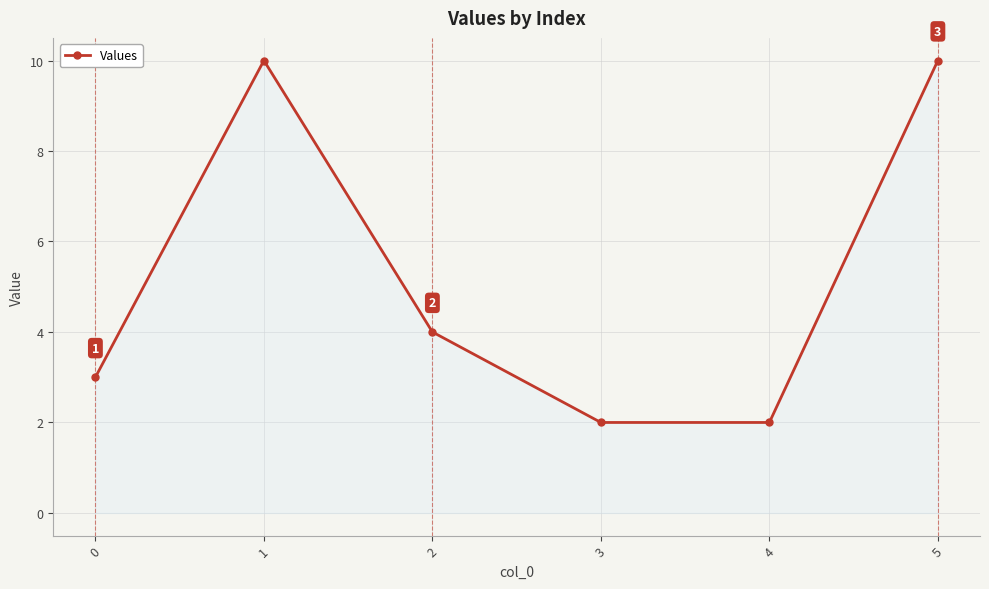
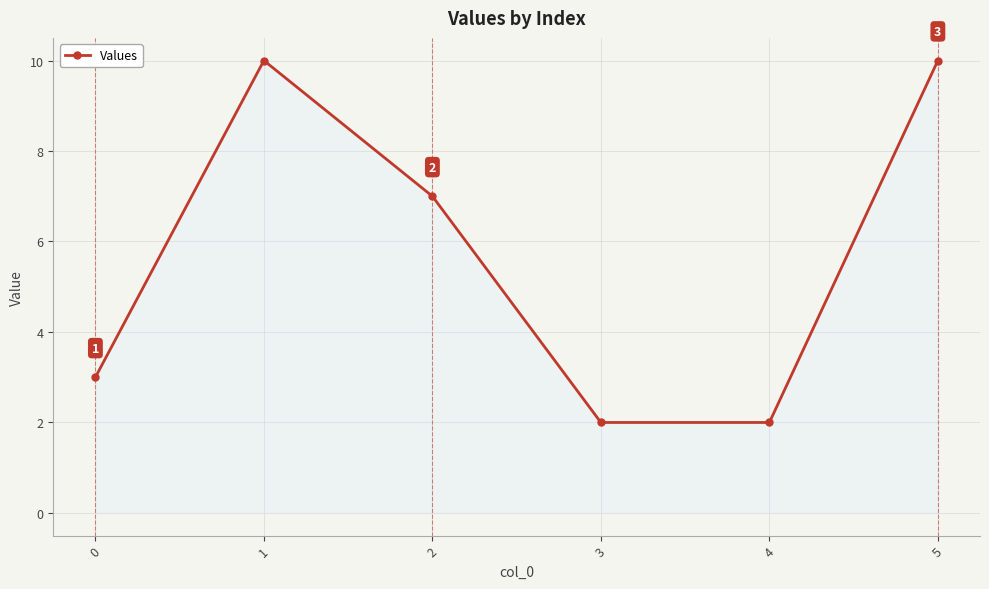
  {
    "1": 10,
-   "2": 4,
+   "2": 7,
    "3": 2,
    "4": 2
  }
